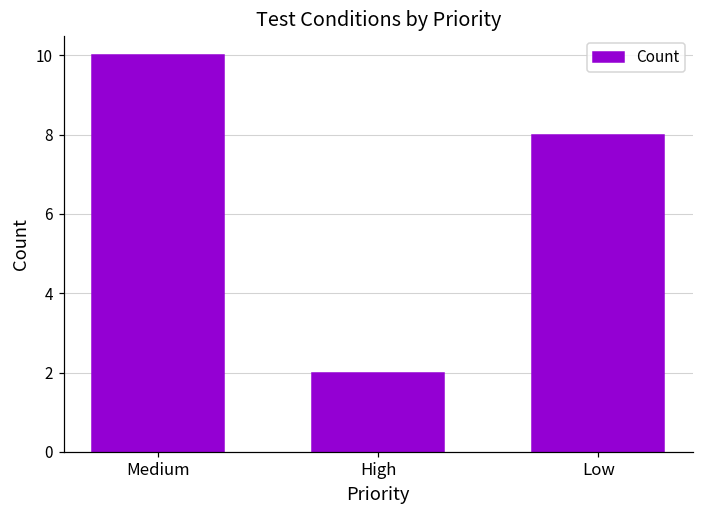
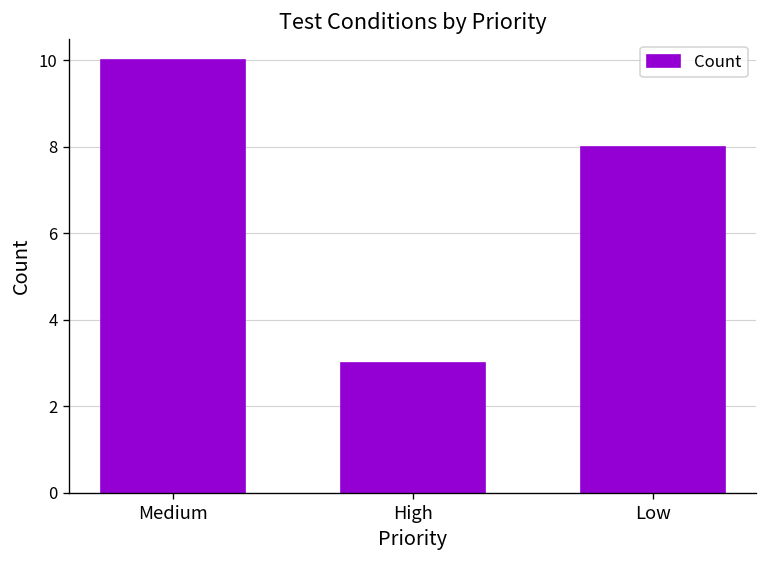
  {
    "Medium": 10,
-   "High": 2,
+   "High": 3,
    "Low": 8
  }
